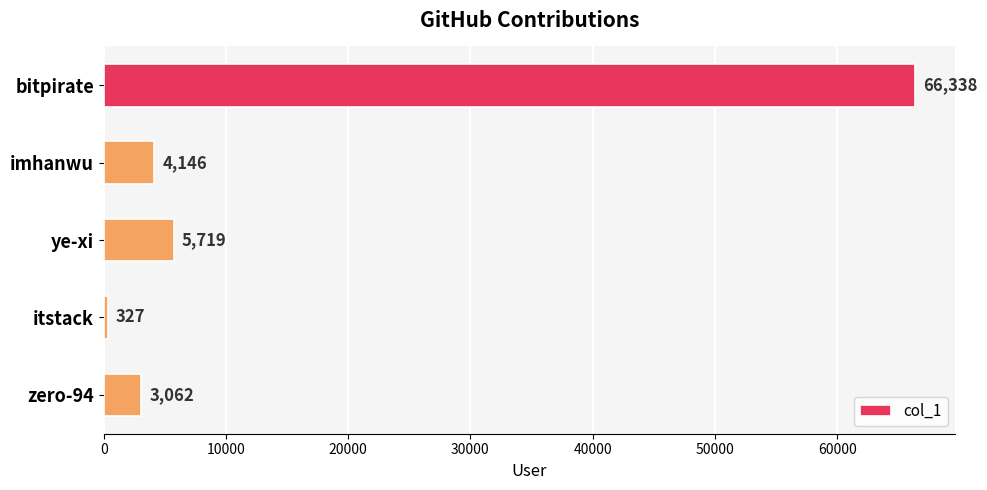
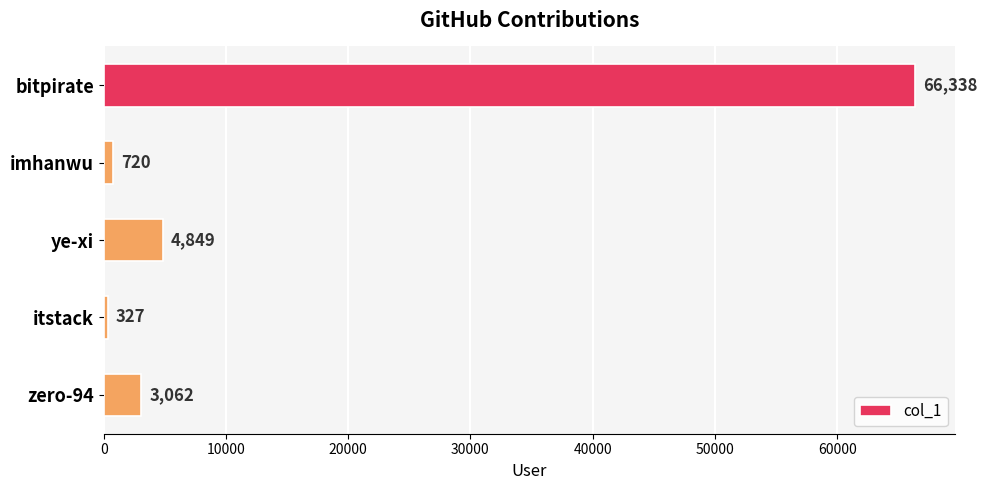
  {
    "bitpirate": "66,338",
-   "imhanwu": "4,146",
-   "ye-xi": "5,719",
+   "imhanwu": "720",
+   "ye-xi": "4,849",
    "itstack": "327",
    "zero-94": "3,062"
  }
